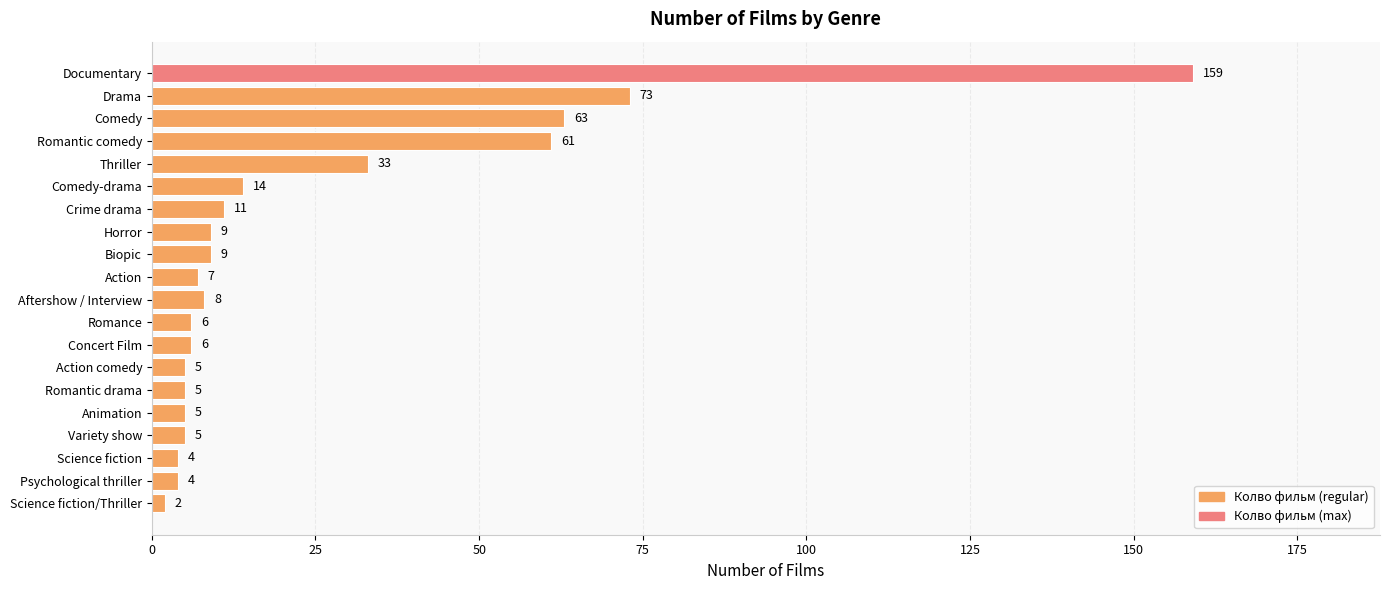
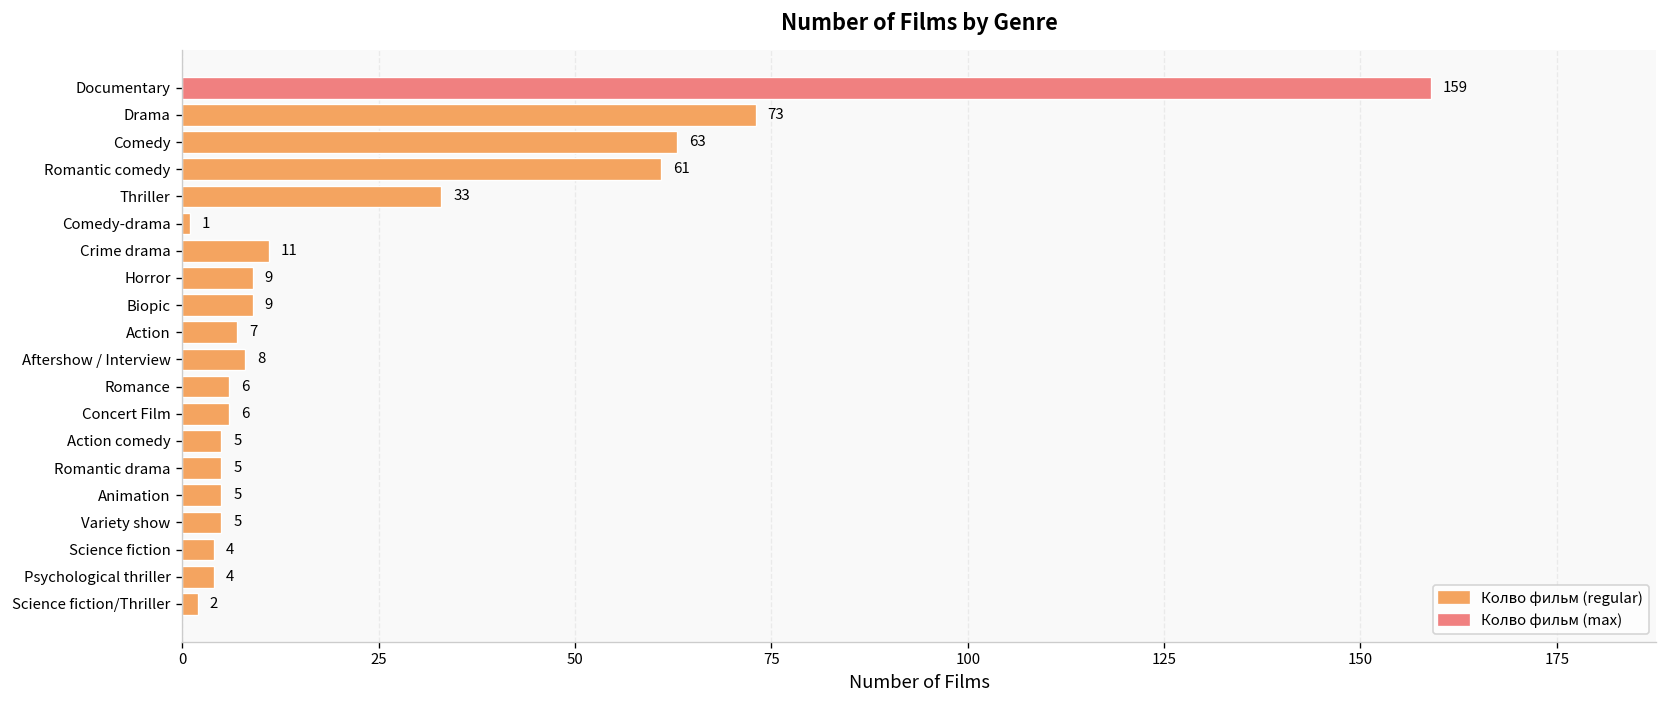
  {
    "Documentary": 159,
    "Drama": 73,
    "Comedy": 63,
    "Romantic comedy": 61,
    "Thriller": 33,
-   "Comedy-drama": 14,
+   "Comedy-drama": 1,
    "Crime drama": 11,
    "Horror": 9,
    "Biopic": 9,
    "Action": 7,
    "Aftershow / Interview": 8,
    "Romance": 6,
    "Concert Film": 6,
    "Action comedy": 5,
    "Romantic drama": 5,
    "Animation": 5,
    "Variety show": 5,
    "Science fiction": 4,
    "Psychological thriller": 4,
    "Science fiction/Thriller": 2
  }
